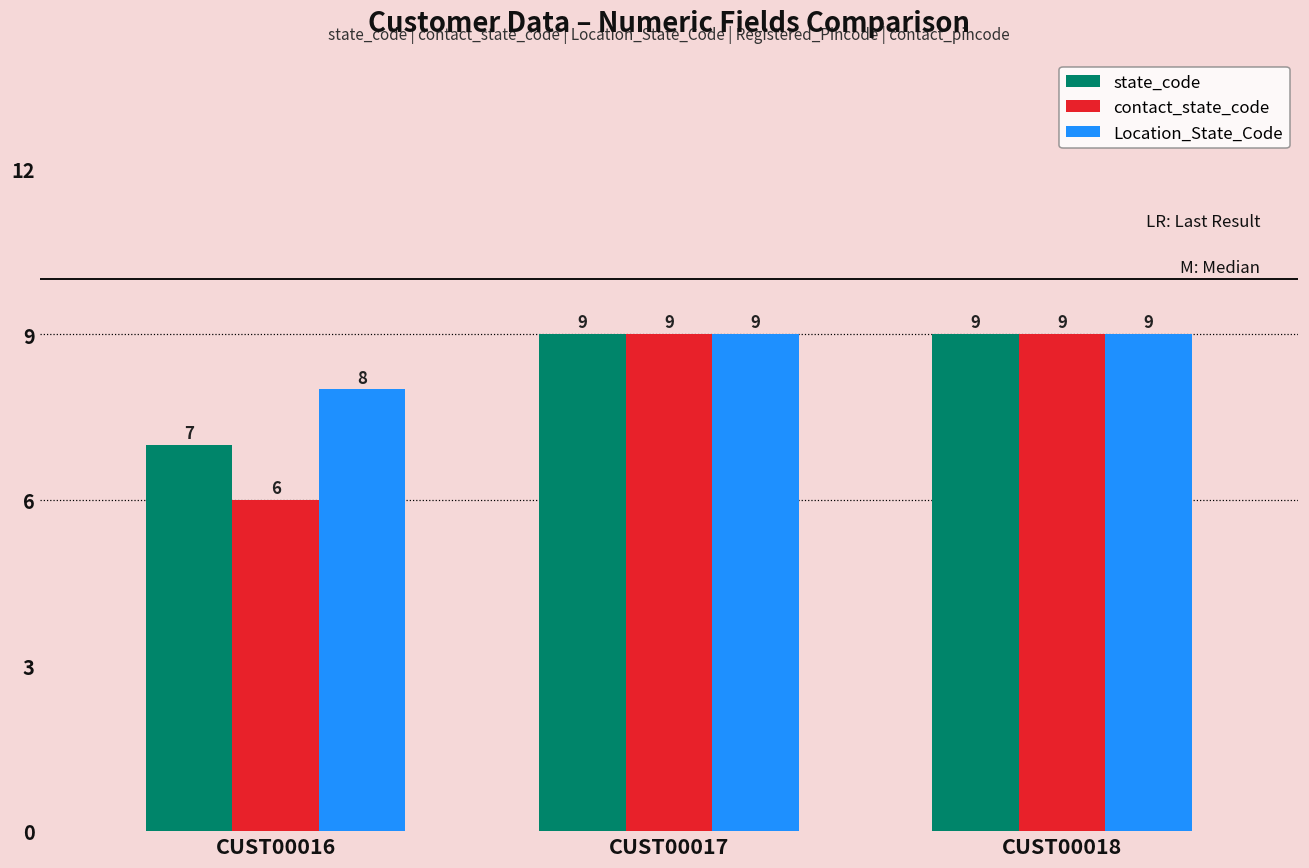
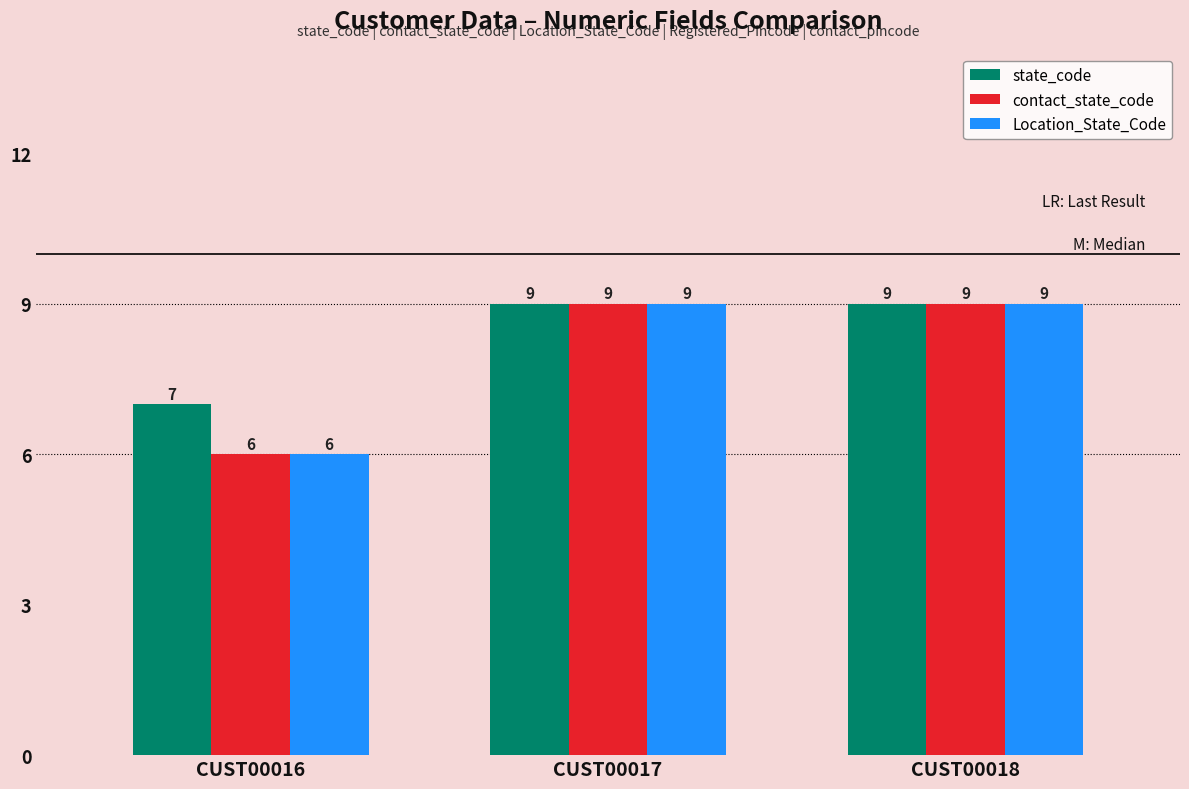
  {
    "state_code": {
      "CUST00016": 7,
      "CUST00017": 9,
      "CUST00018": 9
    },
    "contact_state_code": {
      "CUST00016": 6,
      "CUST00017": 9,
      "CUST00018": 9
    },
    "Location_State_Code": {
-     "CUST00016": 8,
+     "CUST00016": 6,
      "CUST00017": 9,
      "CUST00018": 9
    }
  }
